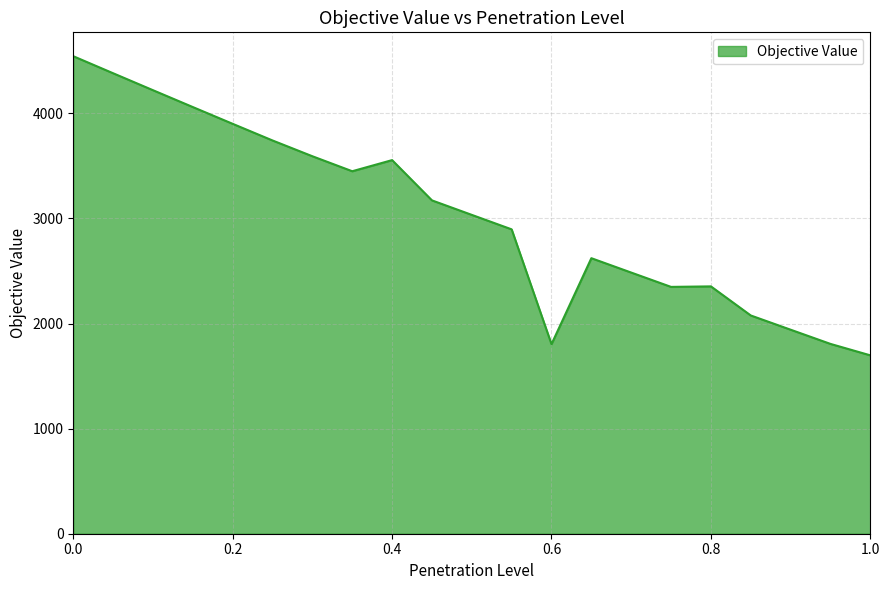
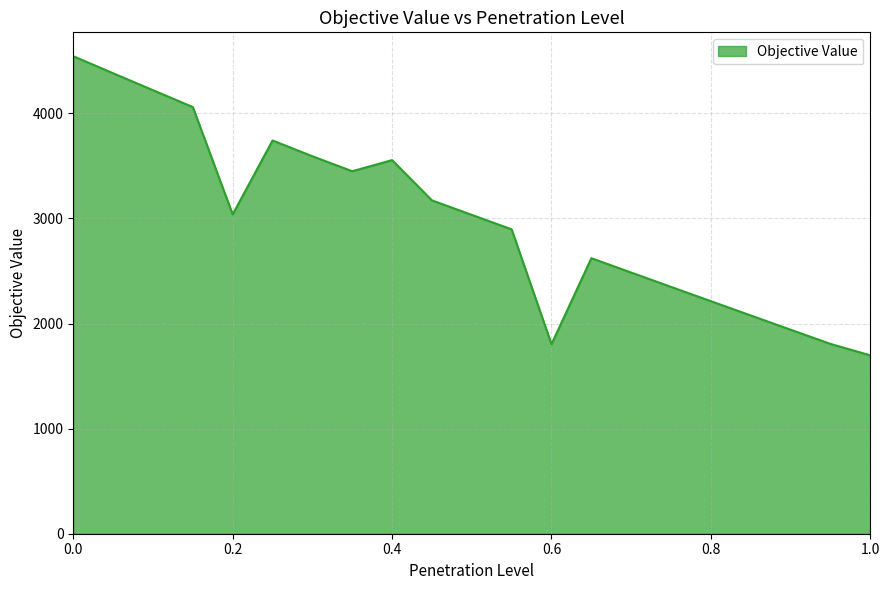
  {
    "0.0": 4540,
-   "0.2": 3900,
+   "0.2": 3040,
    "0.4": 3550,
    "0.6": 1800,
-   "0.8": 2350,
+   "0.8": 2210,
    "1.0": 1700
  }
